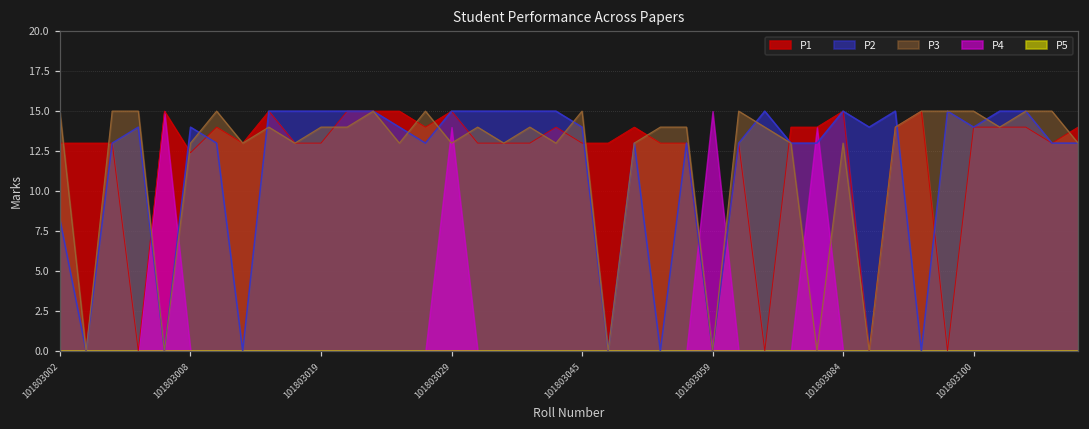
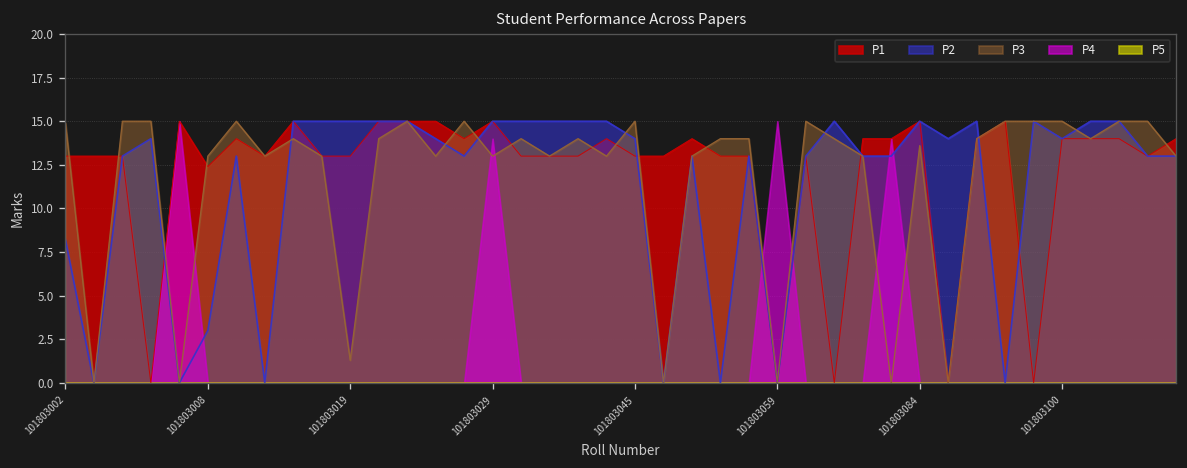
  {
    "P1": {
      "101803002": 13.0,
      "101803008": 12.4,
      "101803019": 13.0,
      "101803045": 13.0
    },
    "P2": {
      "101803002": 8.2,
-     "101803008": 14,
+     "101803008": 3,
      "101803019": 15,
      "101803045": 14
    },
    "P3": {
      "101803002": 14.9,
      "101803008": 13.0,
-     "101803019": 14.0,
+     "101803019": 1.3,
      "101803029": 13.0,
      "101803045": 15.0,
-     "101803084": 13.0,
+     "101803084": 13.6,
      "101803100": 15.0
    },
    "P4": {
      "101803029": 14.0,
      "101803059": 15.0
    },
    "P5": {
      "101803029": 0.0
    }
  }
